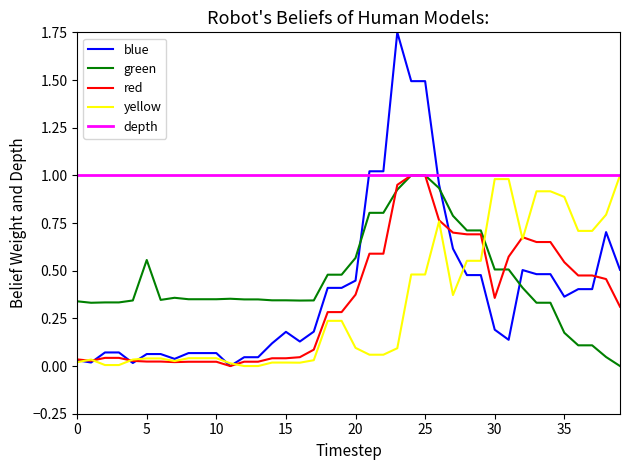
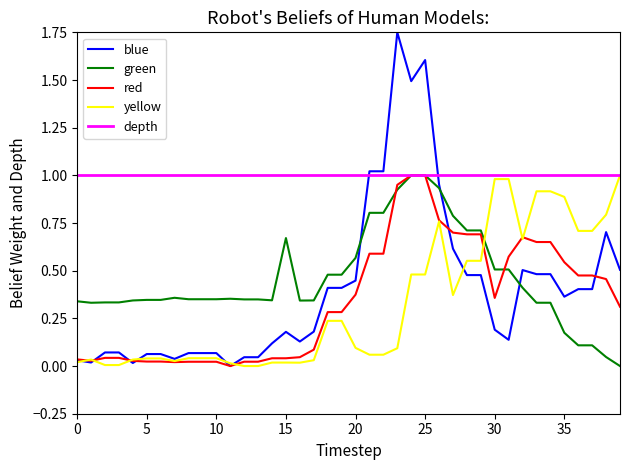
  {
    "blue": {
      "5": 0.06,
      "10": 0.07,
      "15": 0.18,
      "20": 0.45,
-     "25": 1.49,
+     "25": 1.60,
      "30": 0.19,
      "35": 0.36
    },
    "green": {
      "0": 0.34,
-     "5": 0.56,
+     "5": 0.35,
      "10": 0.35,
-     "15": 0.34,
+     "15": 0.67,
      "20": 0.57,
      "30": 0.51,
      "35": 0.17
    },
    "red": {
      "5": 0.02,
      "10": 0.02,
      "15": 0.04,
      "20": 0.37,
      "30": 0.36,
      "35": 0.54
    },
    "yellow": {
      "5": 0.04,
      "10": 0.04,
      "15": 0.02,
      "20": 0.10,
      "25": 0.48,
      "30": 0.98,
      "35": 0.89
    },
    "depth": {
      "0": 1.00,
      "5": 1.00,
      "10": 1.00,
      "15": 1.00,
      "20": 1.00,
      "30": 1.00,
      "35": 1.00
    }
  }
